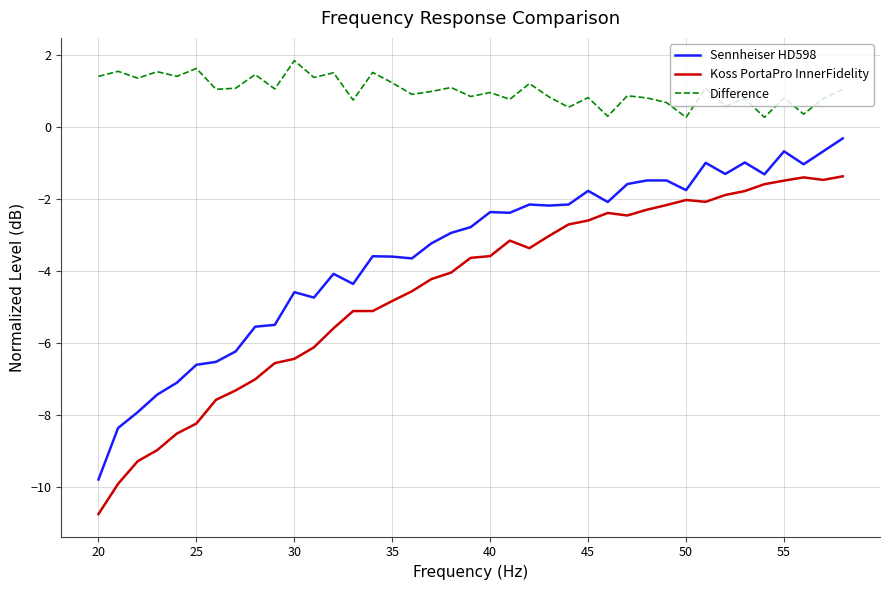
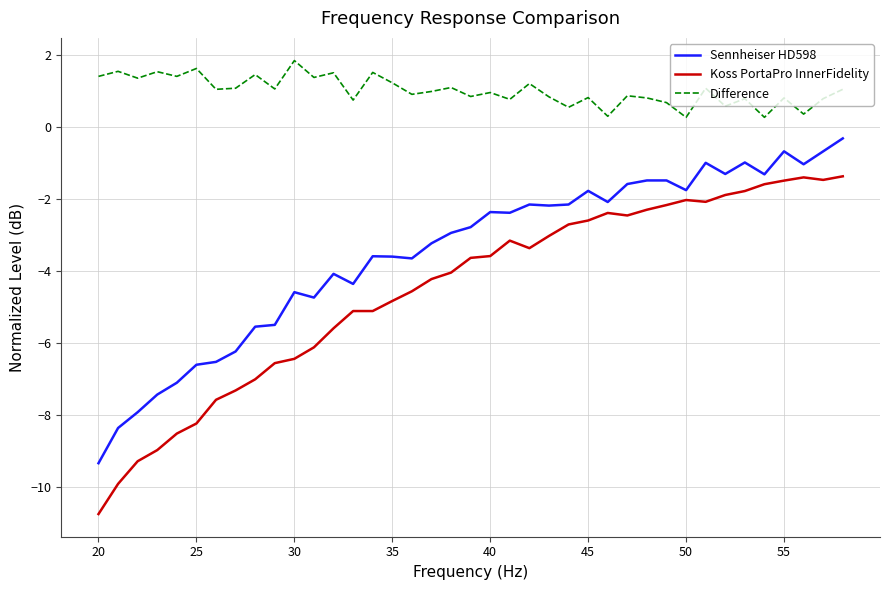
  {
    "Sennheiser HD598": {
-     "20": -9.8,
+     "20": -9.4,
      "25": -6.6,
      "30": -4.6,
      "35": -3.6,
      "40": -2.4,
      "45": -1.8,
      "50": -1.8,
      "55": -0.7
    },
    "Koss PortaPro InnerFidelity": {
      "20": -10.8,
      "25": -8.2,
      "30": -6.4,
      "35": -4.8,
      "40": -3.6,
      "45": -2.6,
      "50": -2.0,
      "55": -1.5
    },
    "Difference": {
      "20": 1.4,
      "25": 1.6,
      "30": 1.9,
      "35": 1.2,
      "40": 1.0,
      "45": 0.8,
      "50": 0.3
    }
  }
